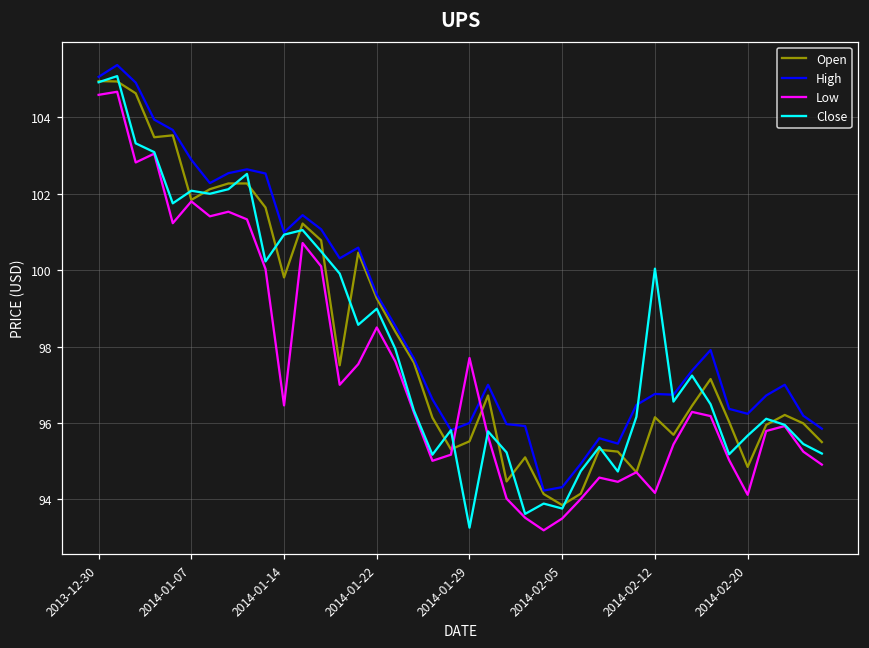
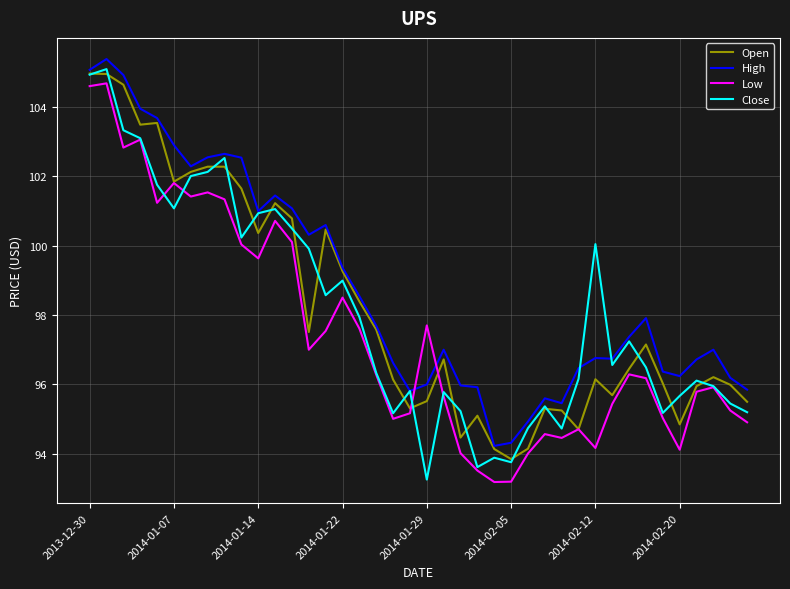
  {
    "Open": {
-     "2014-01-14": 99.8,
+     "2014-01-14": 100.4,
      "2014-01-22": 99.3,
      "2014-01-29": 95.5,
      "2014-02-05": 93.9,
      "2014-02-12": 96.2,
      "2014-02-20": 94.9
    },
    "High": {
      "2013-12-30": 105.1,
      "2014-01-07": 102.9,
      "2014-01-22": 99.4,
      "2014-01-29": 96.0,
      "2014-02-05": 94.3,
      "2014-02-12": 96.8,
      "2014-02-20": 96.2
    },
    "Low": {
      "2013-12-30": 104.6,
-     "2014-01-14": 96.5,
+     "2014-01-14": 99.6,
      "2014-01-22": 98.5,
      "2014-01-29": 97.7,
-     "2014-02-05": 93.5,
+     "2014-02-05": 93.2,
      "2014-02-12": 94.2,
      "2014-02-20": 94.1
    },
    "Close": {
-     "2014-01-07": 102.1,
+     "2014-01-07": 101.1,
      "2014-01-22": 99.0,
      "2014-01-29": 93.3,
      "2014-02-05": 93.8,
      "2014-02-12": 100.0,
      "2014-02-20": 95.7
    }
  }
